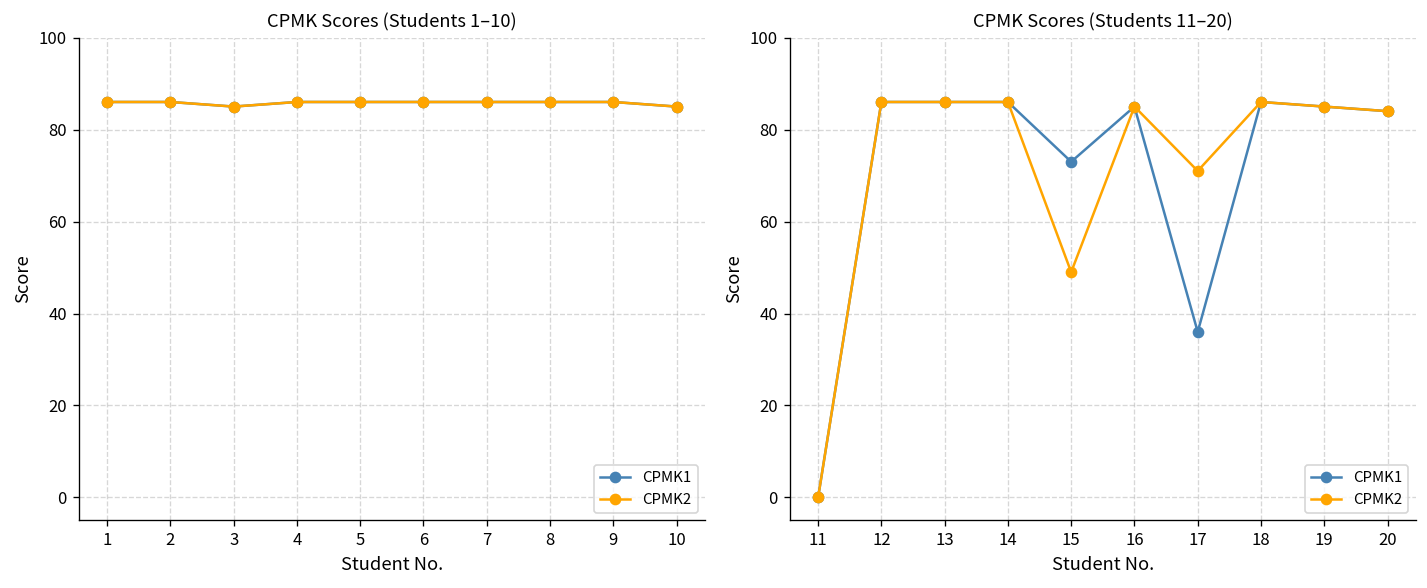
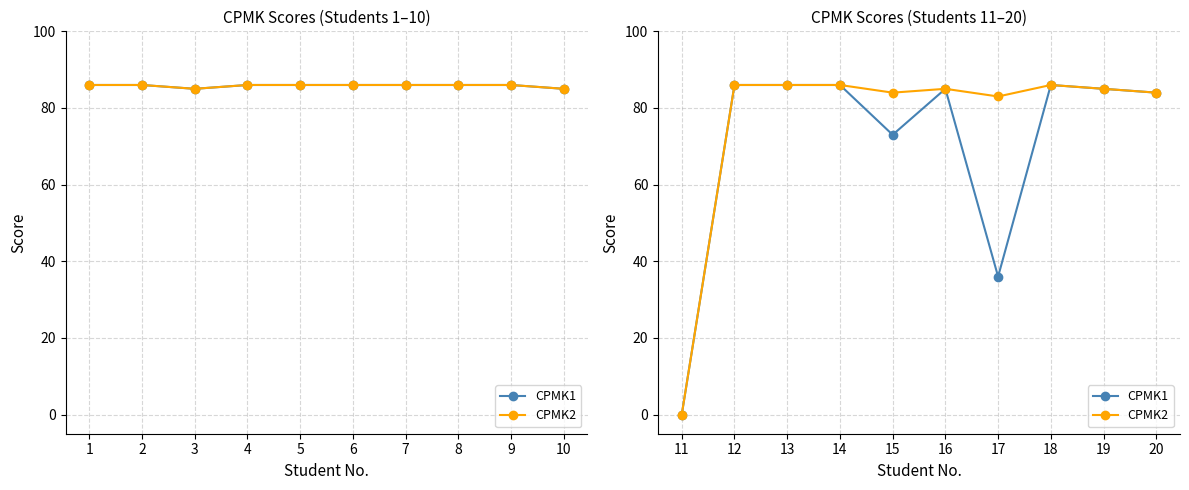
  {
    "CPMK Scores (Students 1–10)": {
      "1": 86,
      "2": 86,
      "3": 85,
      "4": 86,
      "5": 86,
      "6": 86,
      "7": 86,
      "8": 86,
      "9": 86,
      "10": 85
    },
    "CPMK Scores (Students 11–20)": {
      "CPMK1": {
        "15": 73,
        "17": 36
      },
      "CPMK2": {
-       "15": 49,
-       "17": 71
+       "15": 84,
+       "17": 83
      }
    }
  }
